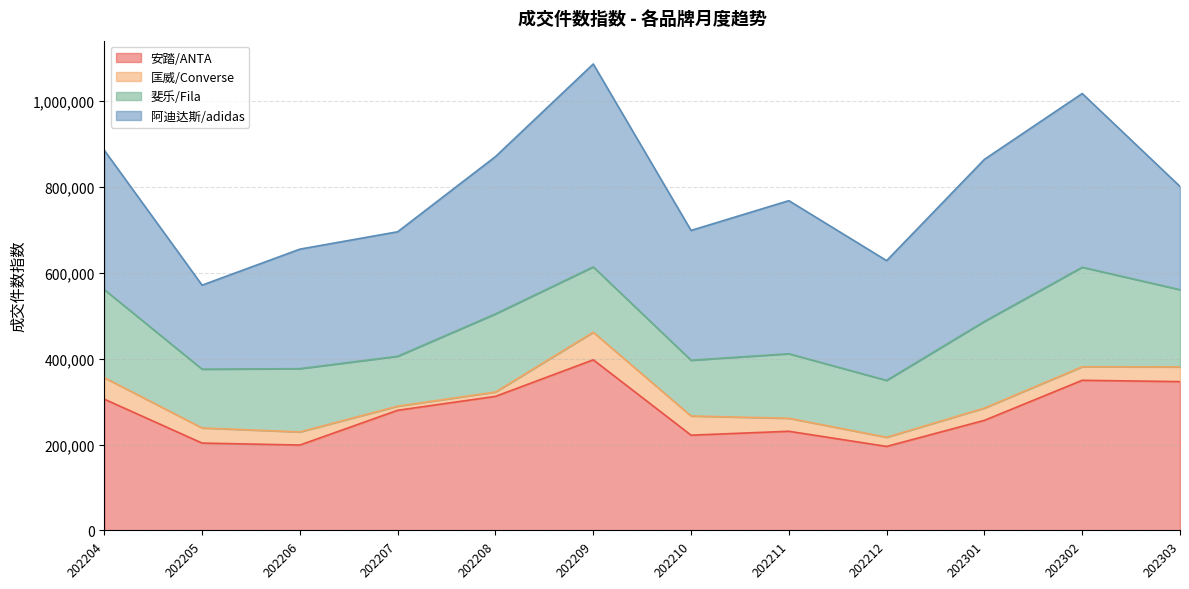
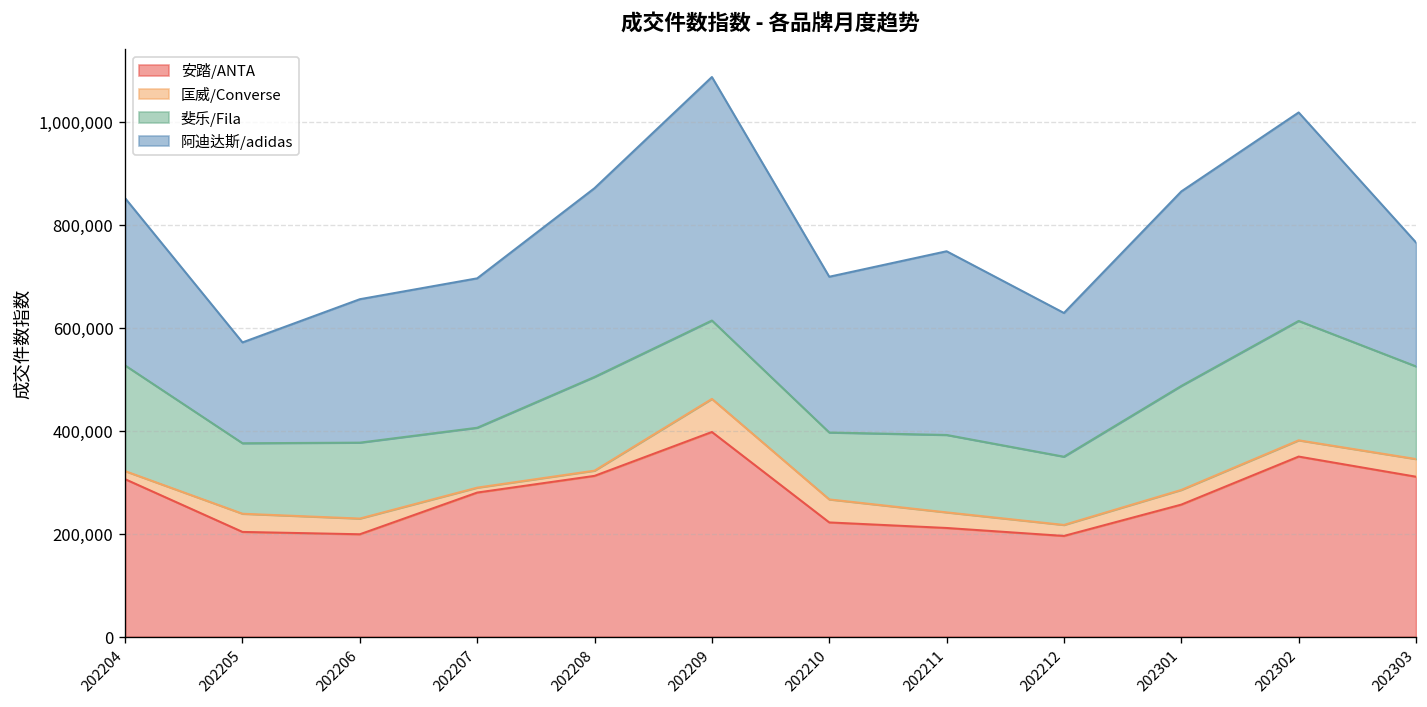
  {
    "安踏/ANTA": {
      "202204": "310,000",
      "202205": "200,000",
      "202206": "200,000",
      "202207": "280,000",
      "202208": "310,000",
      "202209": "400,000",
      "202210": "220,000",
-     "202211": "230,000",
+     "202211": "210,000",
      "202212": "200,000",
      "202301": "260,000",
      "202302": "350,000",
-     "202303": "350,000"
+     "202303": "310,000"
    },
    "匡威/Converse": {
-     "202204": "50,000",
+     "202204": "20,000",
      "202205": "40,000",
      "202206": "30,000",
      "202207": "10,000",
      "202208": "10,000",
      "202209": "60,000",
      "202210": "40,000",
      "202211": "30,000",
      "202212": "20,000",
      "202301": "30,000",
      "202302": "30,000",
      "202303": "30,000"
    }
  }
